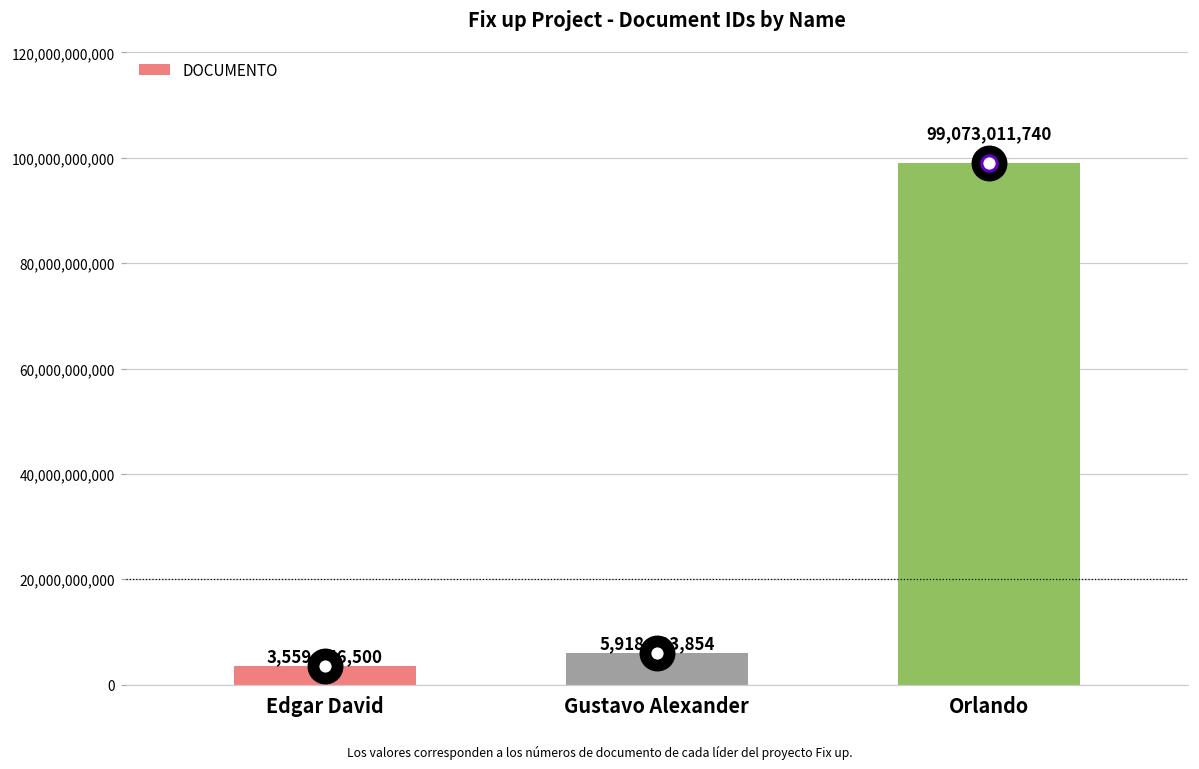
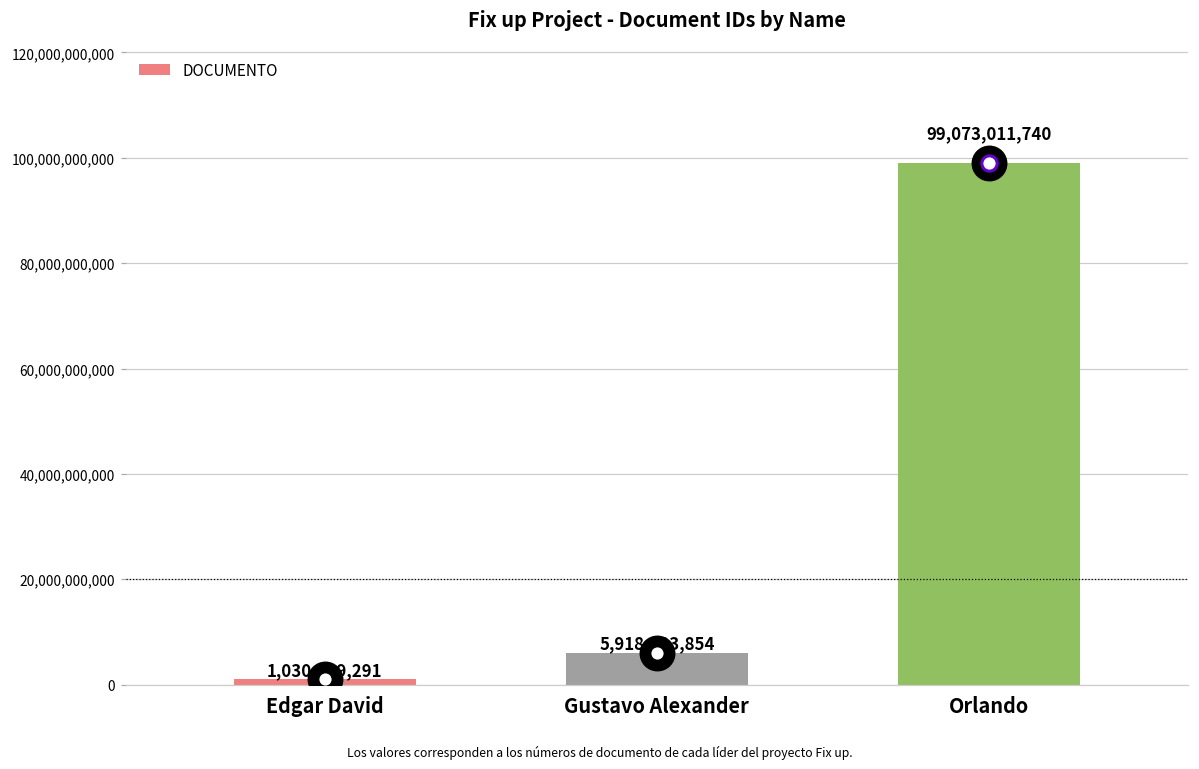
  {
    "DOCUMENTO": {
-     "Edgar David": "3,559,356,500",
+     "Edgar David": "1,030,619,291",
      "Orlando": "99,073,011,740"
    }
  }
